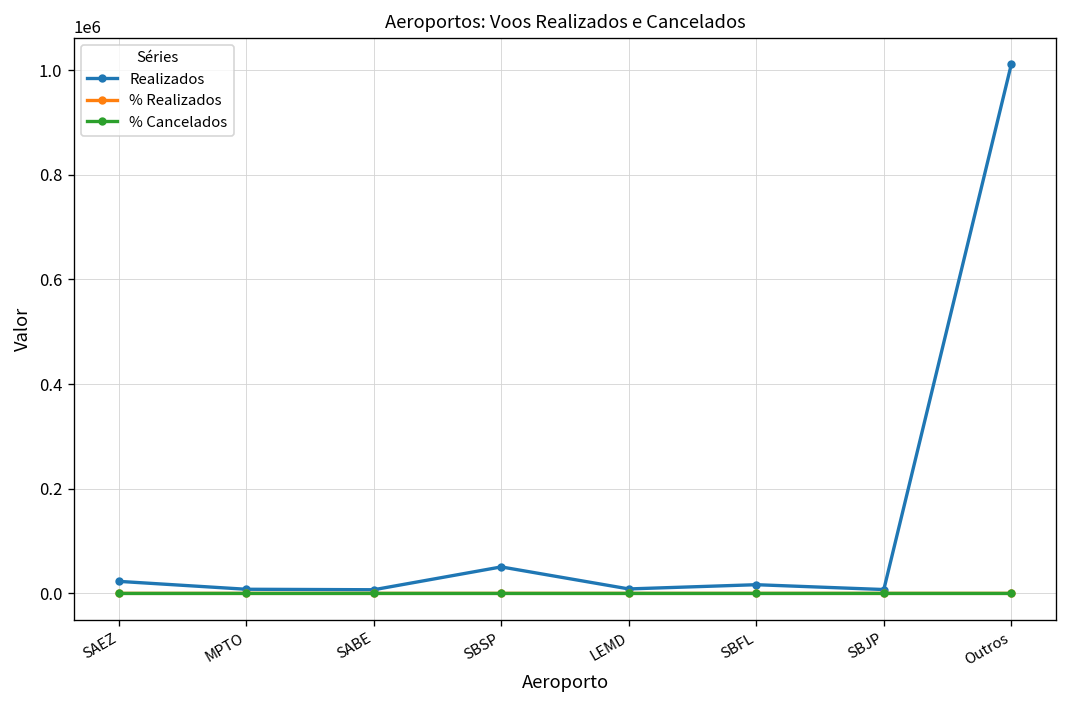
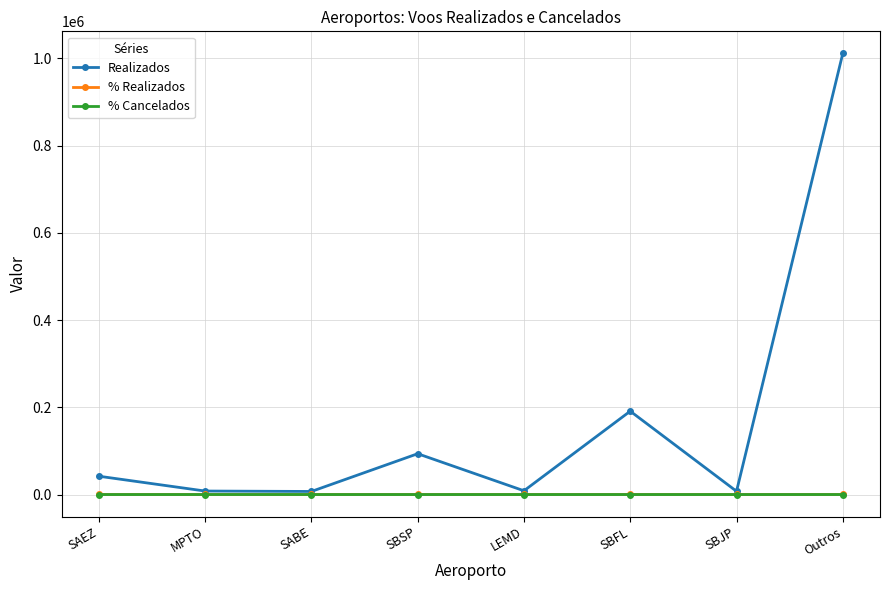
  {
    "Realizados": {
-     "SAEZ": 20000,
+     "SAEZ": 40000,
      "MPTO": 10000,
      "SABE": 10000,
-     "SBSP": 50000,
+     "SBSP": 90000,
      "LEMD": 10000,
-     "SBFL": 20000,
+     "SBFL": 190000,
      "SBJP": 10000,
      "Outros": 1010000
    },
    "% Cancelados": {
      "SAEZ": 0,
      "MPTO": 0,
      "SABE": 0,
      "SBSP": 0,
      "LEMD": 0,
      "SBFL": 0,
      "SBJP": 0,
      "Outros": 0
    }
  }
